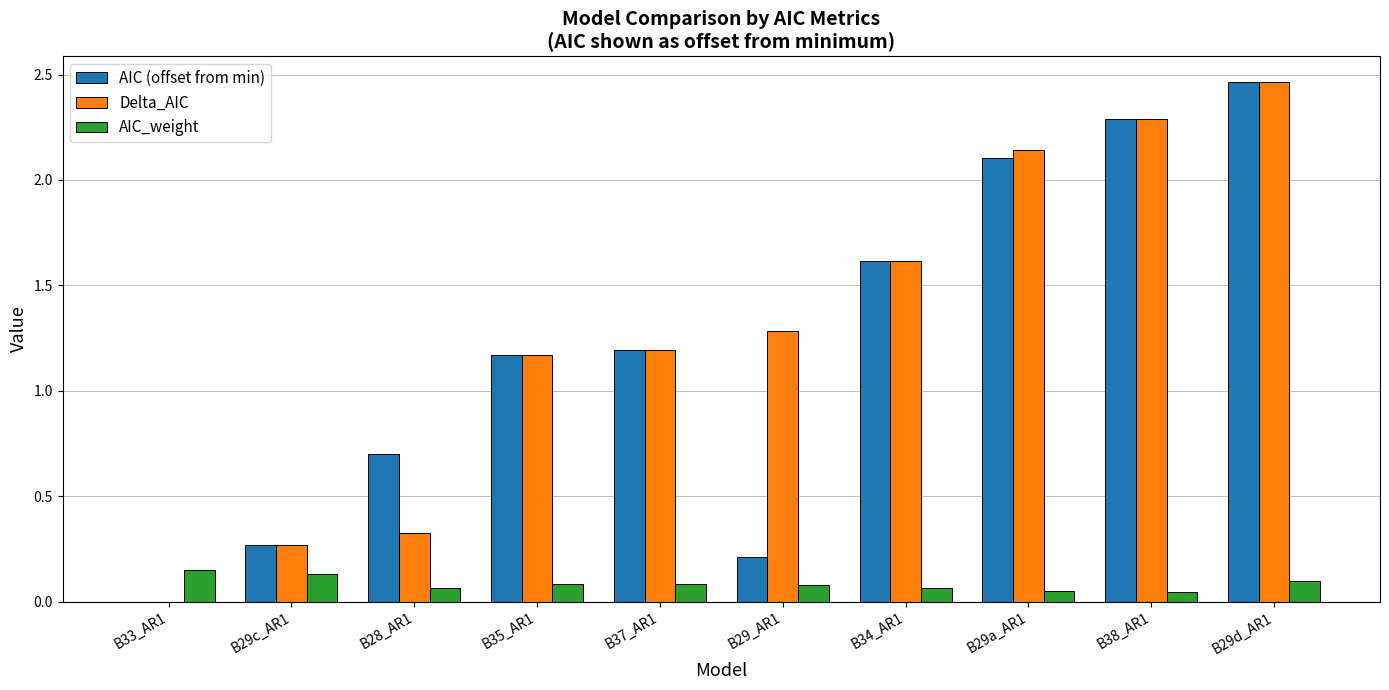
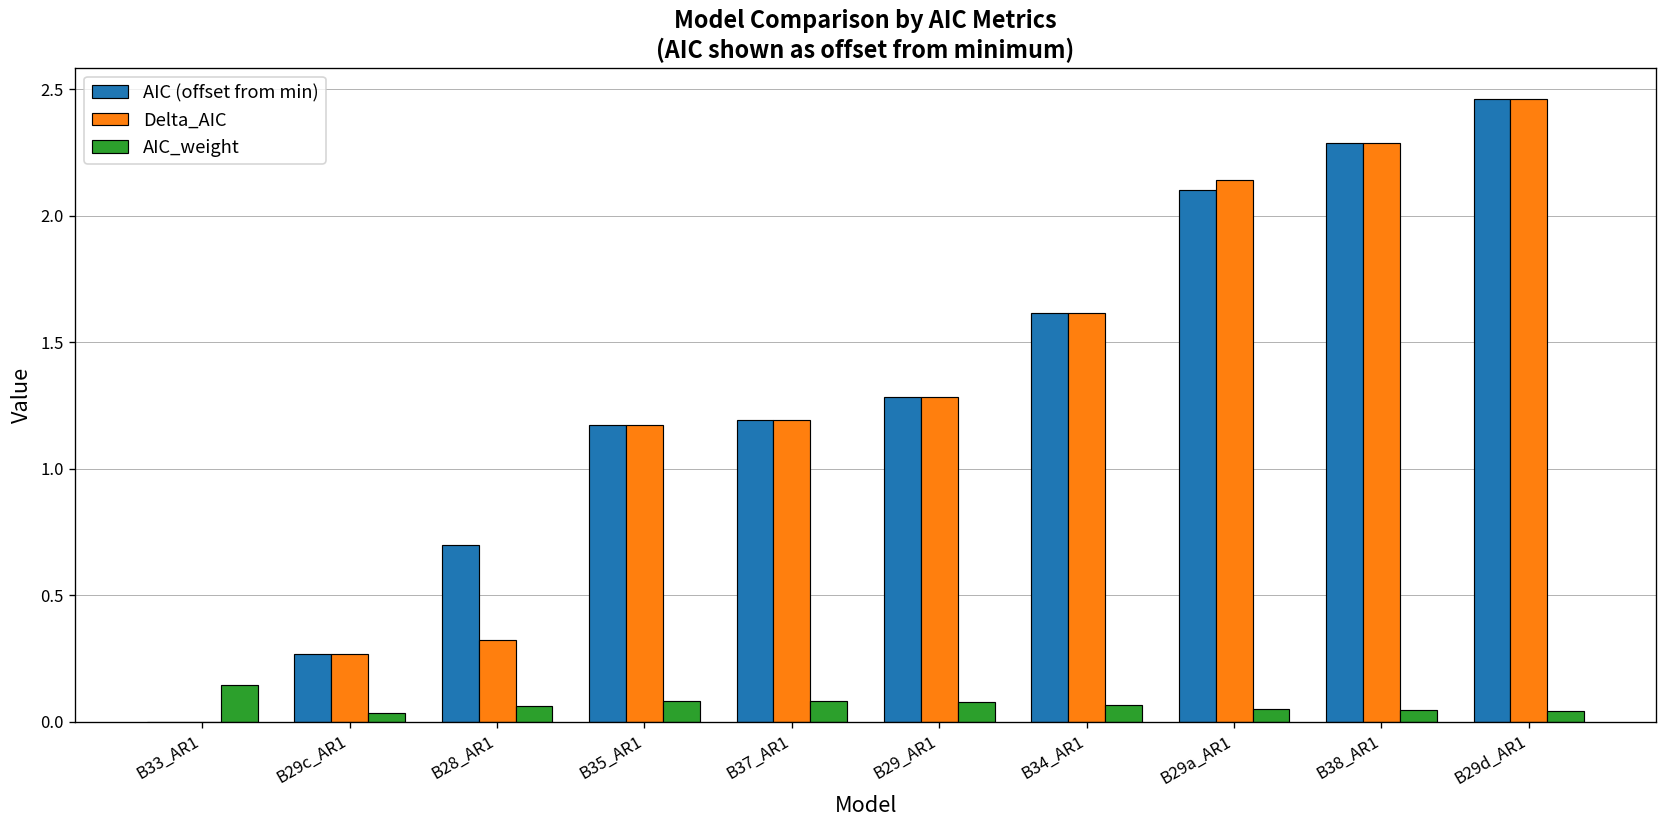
  {
    "AIC (offset from min)": {
      "B33_AR1": 0.00,
      "B29c_AR1": 0.27,
      "B28_AR1": 0.70,
      "B35_AR1": 1.17,
      "B37_AR1": 1.19,
-     "B29_AR1": 0.21,
+     "B29_AR1": 1.28,
      "B34_AR1": 1.62,
      "B29a_AR1": 2.10,
      "B38_AR1": 2.29,
      "B29d_AR1": 2.46
    },
    "Delta_AIC": {
      "B33_AR1": 0.00,
      "B29c_AR1": 0.27,
      "B28_AR1": 0.33,
      "B35_AR1": 1.17,
      "B37_AR1": 1.19,
      "B29_AR1": 1.28,
      "B34_AR1": 1.62,
      "B29a_AR1": 2.14,
      "B38_AR1": 2.29,
      "B29d_AR1": 2.46
    },
    "AIC_weight": {
      "B33_AR1": 0.15,
-     "B29c_AR1": 0.13,
+     "B29c_AR1": 0.04,
      "B28_AR1": 0.06,
      "B35_AR1": 0.08,
      "B37_AR1": 0.08,
      "B29_AR1": 0.08,
      "B34_AR1": 0.07,
      "B29a_AR1": 0.05,
      "B38_AR1": 0.05,
-     "B29d_AR1": 0.10
+     "B29d_AR1": 0.04
    }
  }
